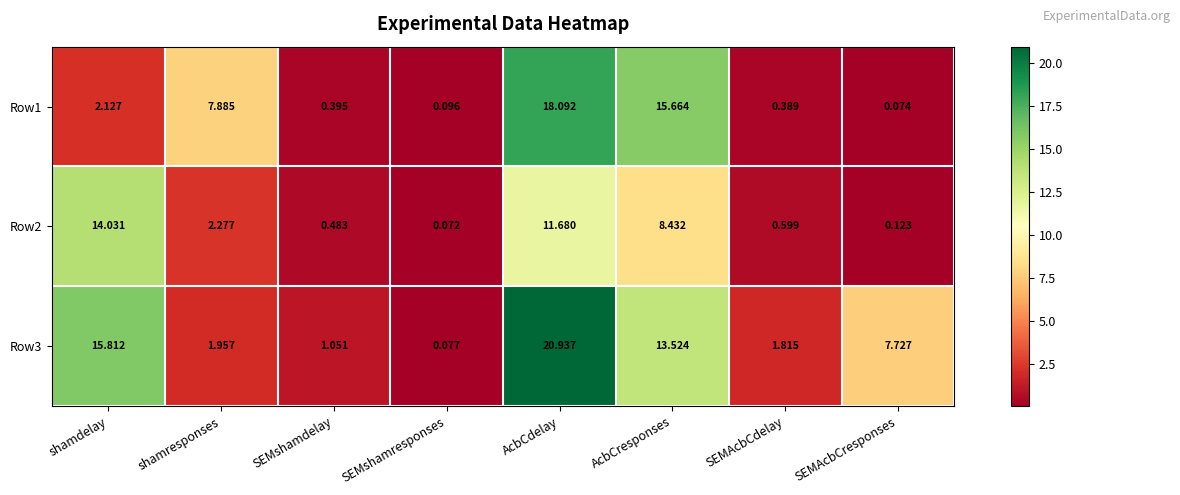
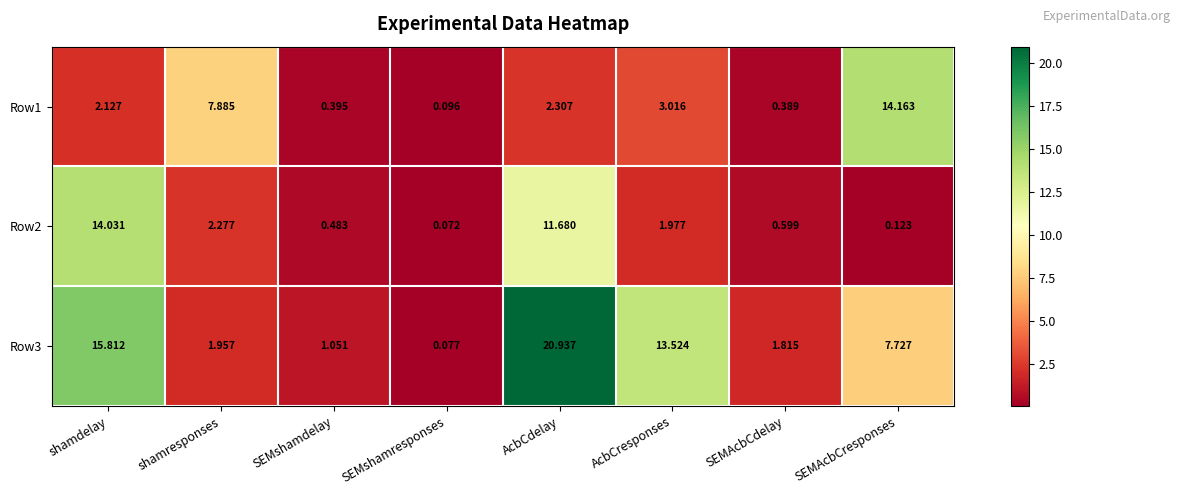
  {
    "Row1": {
      "shamdelay": 2.127,
      "shamresponses": 7.885,
      "SEMshamdelay": 0.395,
      "SEMshamresponses": 0.096,
-     "AcbCdelay": 18.092,
-     "AcbCresponses": 15.664,
+     "AcbCdelay": 2.307,
+     "AcbCresponses": 3.016,
      "SEMAcbCdelay": 0.389,
-     "SEMAcbCresponses": 0.074
+     "SEMAcbCresponses": 14.163
    },
    "Row2": {
      "shamdelay": 14.031,
      "shamresponses": 2.277,
      "SEMshamdelay": 0.483,
      "SEMshamresponses": 0.072,
      "AcbCdelay": 11.680,
-     "AcbCresponses": 8.432,
+     "AcbCresponses": 1.977,
      "SEMAcbCdelay": 0.599,
      "SEMAcbCresponses": 0.123
    },
    "Row3": {
      "shamdelay": 15.812,
      "shamresponses": 1.957,
      "SEMshamdelay": 1.051,
      "SEMshamresponses": 0.077,
      "AcbCdelay": 20.937,
      "AcbCresponses": 13.524,
      "SEMAcbCdelay": 1.815,
      "SEMAcbCresponses": 7.727
    }
  }
